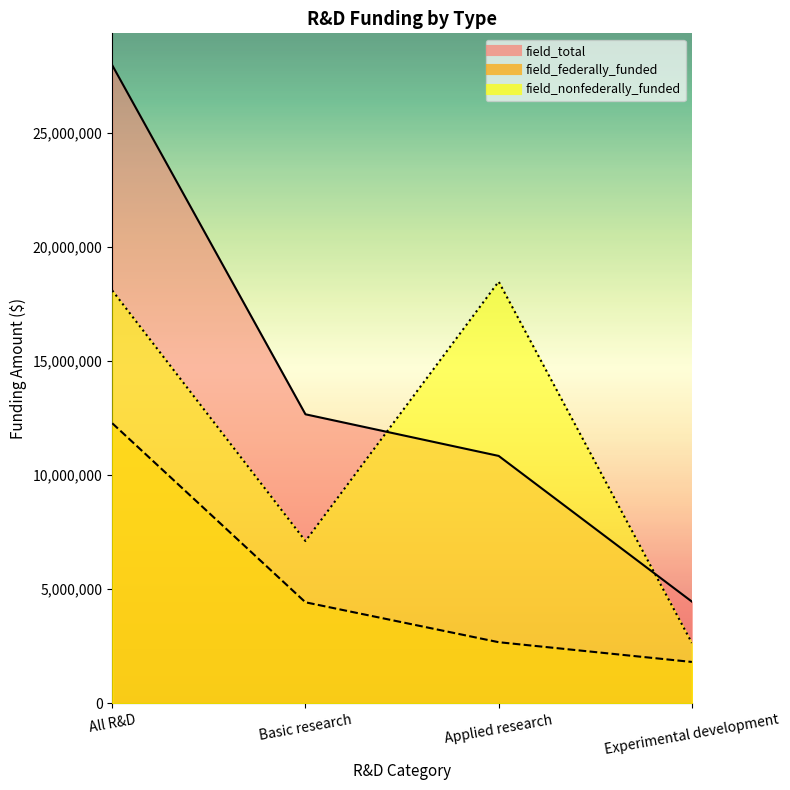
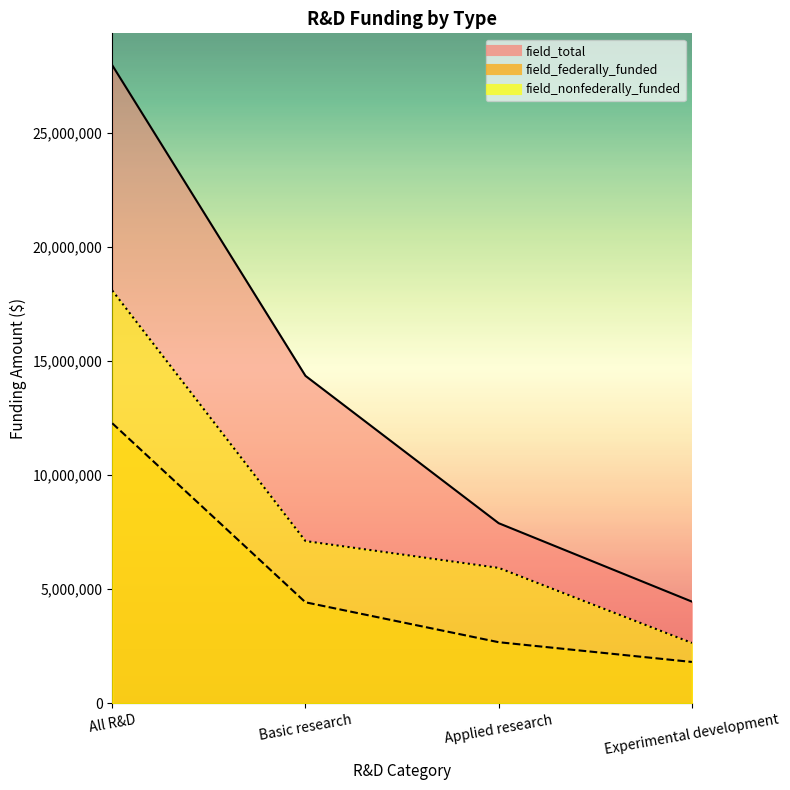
  {
    "field_total": {
      "All R&D": "28,000,000",
-     "Basic research": "12,700,000",
-     "Applied research": "10,800,000",
+     "Basic research": "14,400,000",
+     "Applied research": "7,900,000",
      "Experimental development": "4,500,000"
    },
    "field_federally_funded": {
      "All R&D": "12,300,000",
      "Basic research": "4,400,000",
      "Applied research": "2,700,000",
      "Experimental development": "1,800,000"
    },
    "field_nonfederally_funded": {
      "All R&D": "18,100,000",
      "Basic research": "7,100,000",
-     "Applied research": "18,500,000",
+     "Applied research": "5,900,000",
      "Experimental development": "2,600,000"
    }
  }
